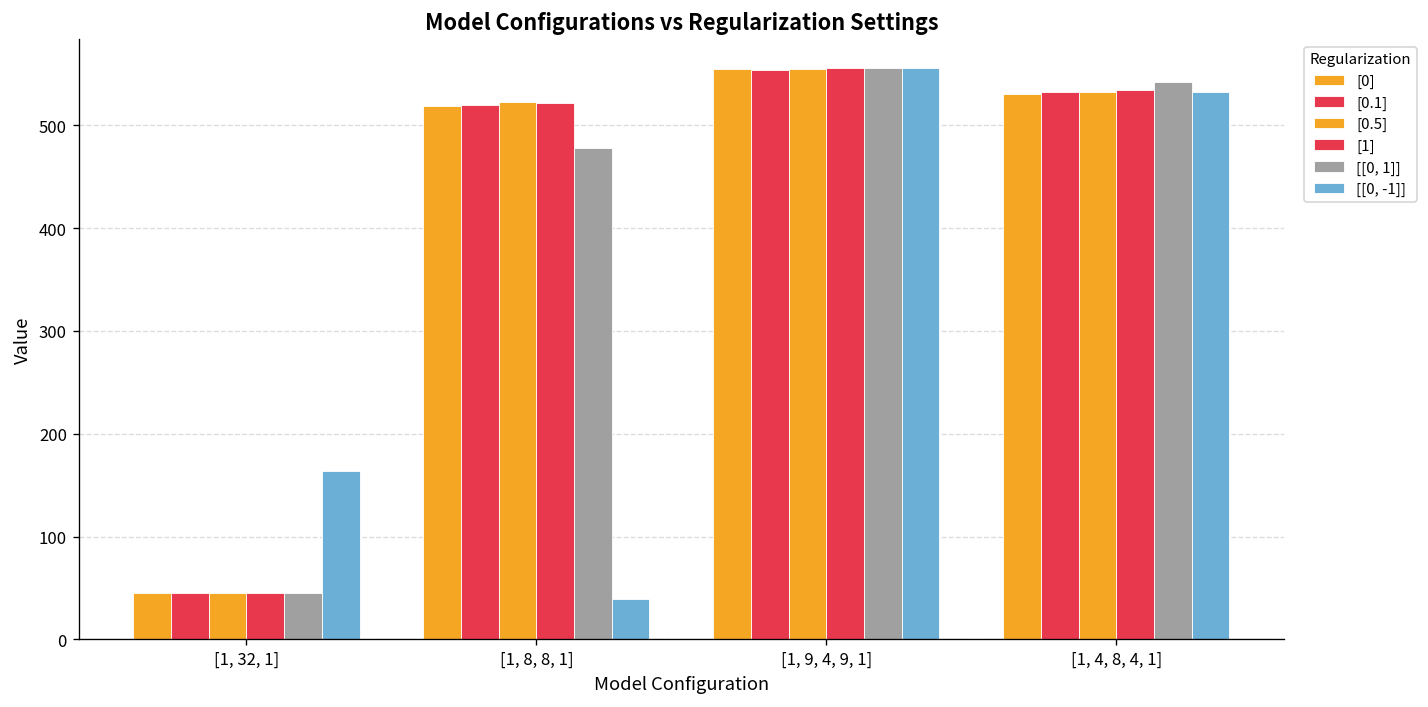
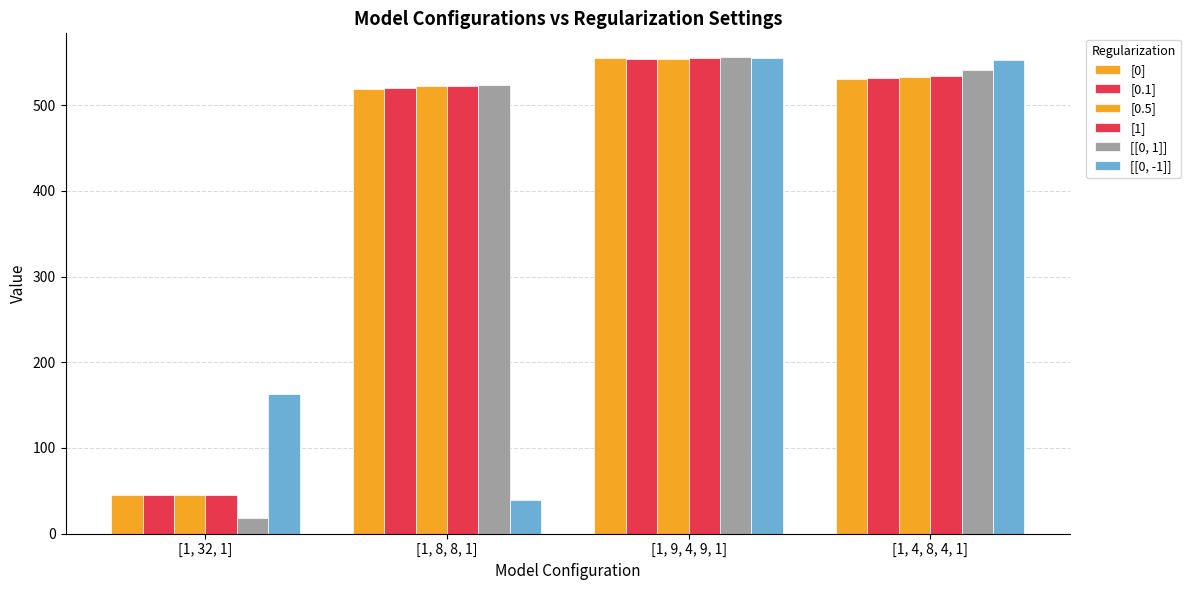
  {
    "[[0, 1]]": {
-     "[1, 32, 1]": 50,
-     "[1, 8, 8, 1]": 480,
+     "[1, 32, 1]": 20,
+     "[1, 8, 8, 1]": 520,
      "[1, 9, 4, 9, 1]": 560,
      "[1, 4, 8, 4, 1]": 540
    },
    "[[0, -1]]": {
      "[1, 32, 1]": 160,
      "[1, 8, 8, 1]": 40,
      "[1, 9, 4, 9, 1]": 560,
-     "[1, 4, 8, 4, 1]": 530
+     "[1, 4, 8, 4, 1]": 550
    }
  }
